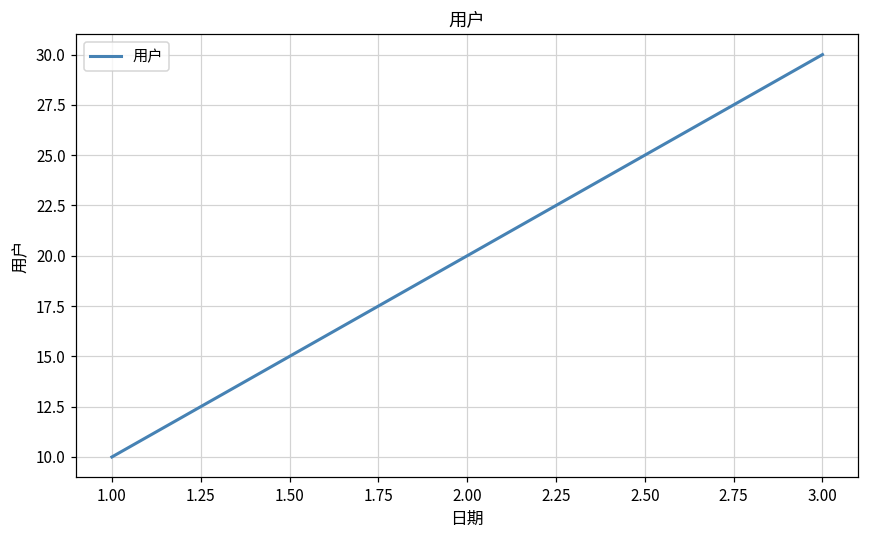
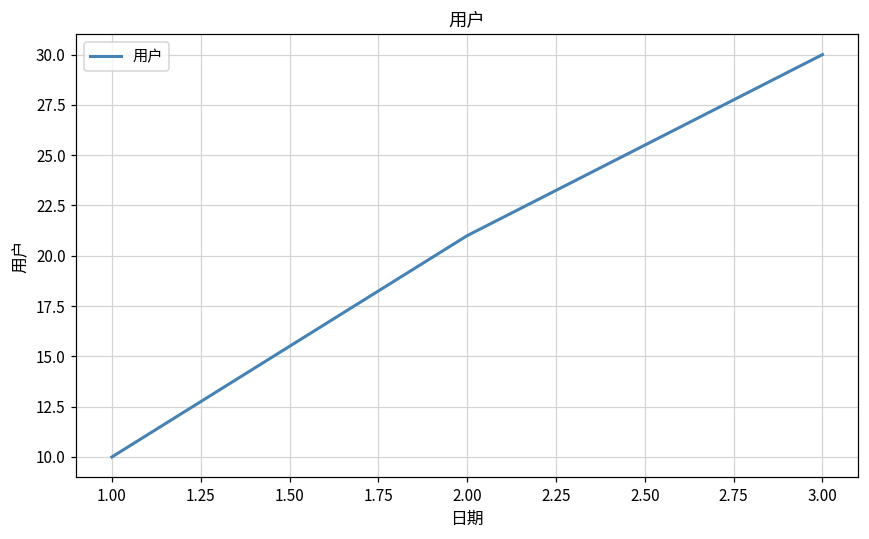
  {
    "1.00": 10,
-   "2.00": 20,
+   "2.00": 21,
    "3.00": 30
  }
